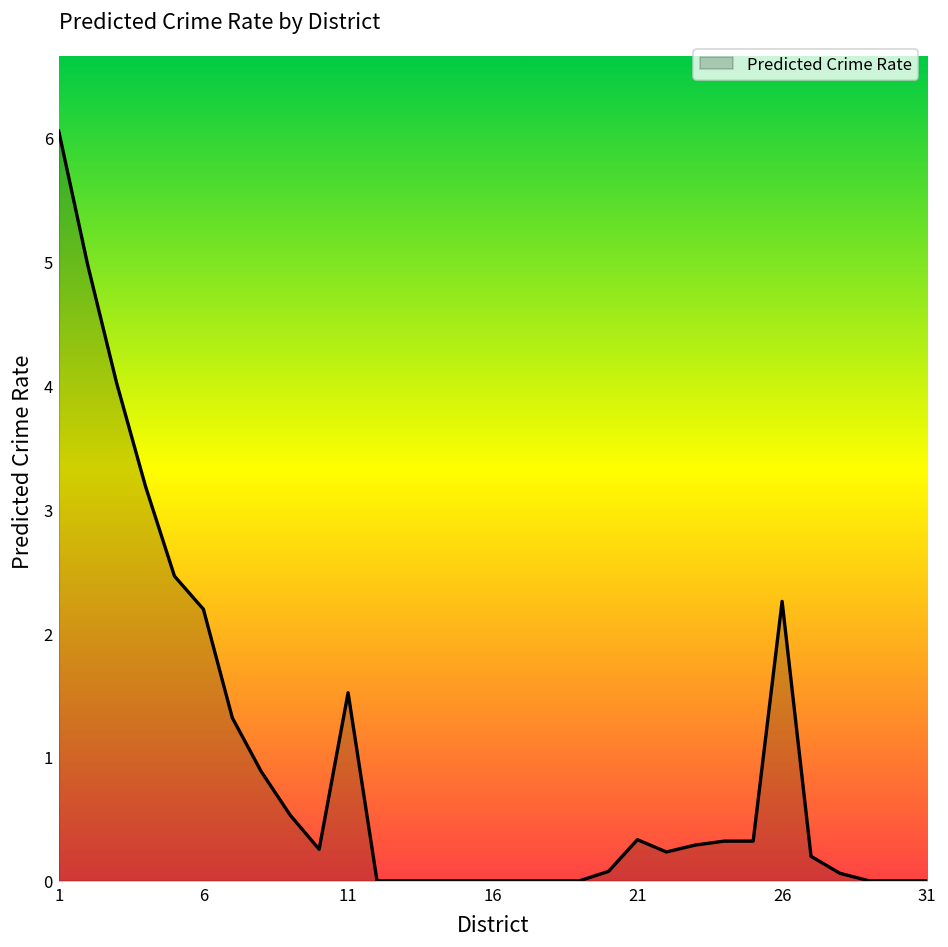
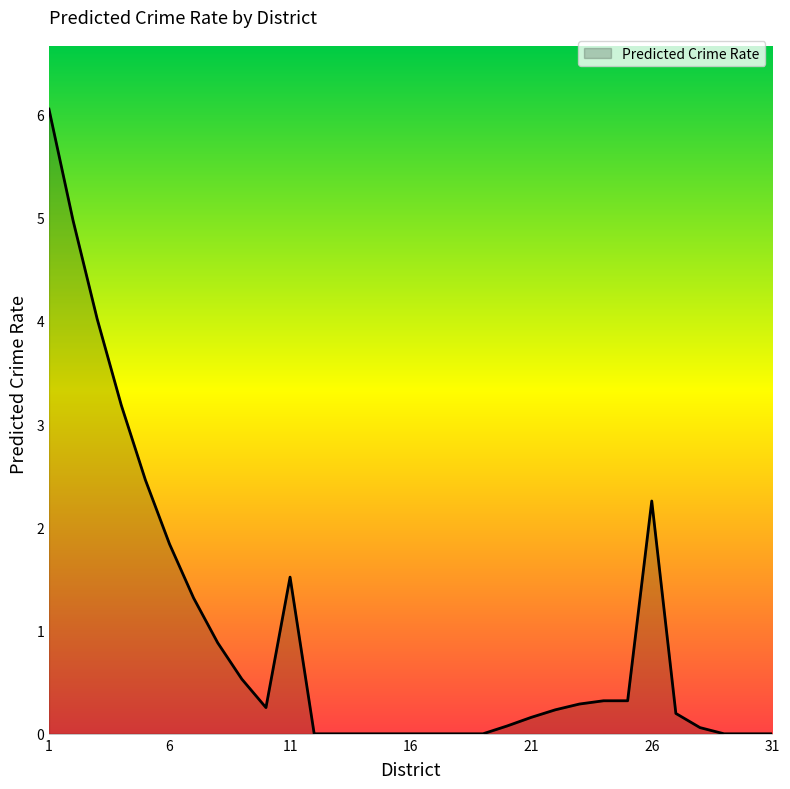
  {
    "1": 6.05,
-   "6": 2.19,
+   "6": 1.84,
    "11": 1.52,
    "16": 0.00,
-   "21": 0.33,
+   "21": 0.16,
    "26": 2.26,
    "31": 0.00
  }
